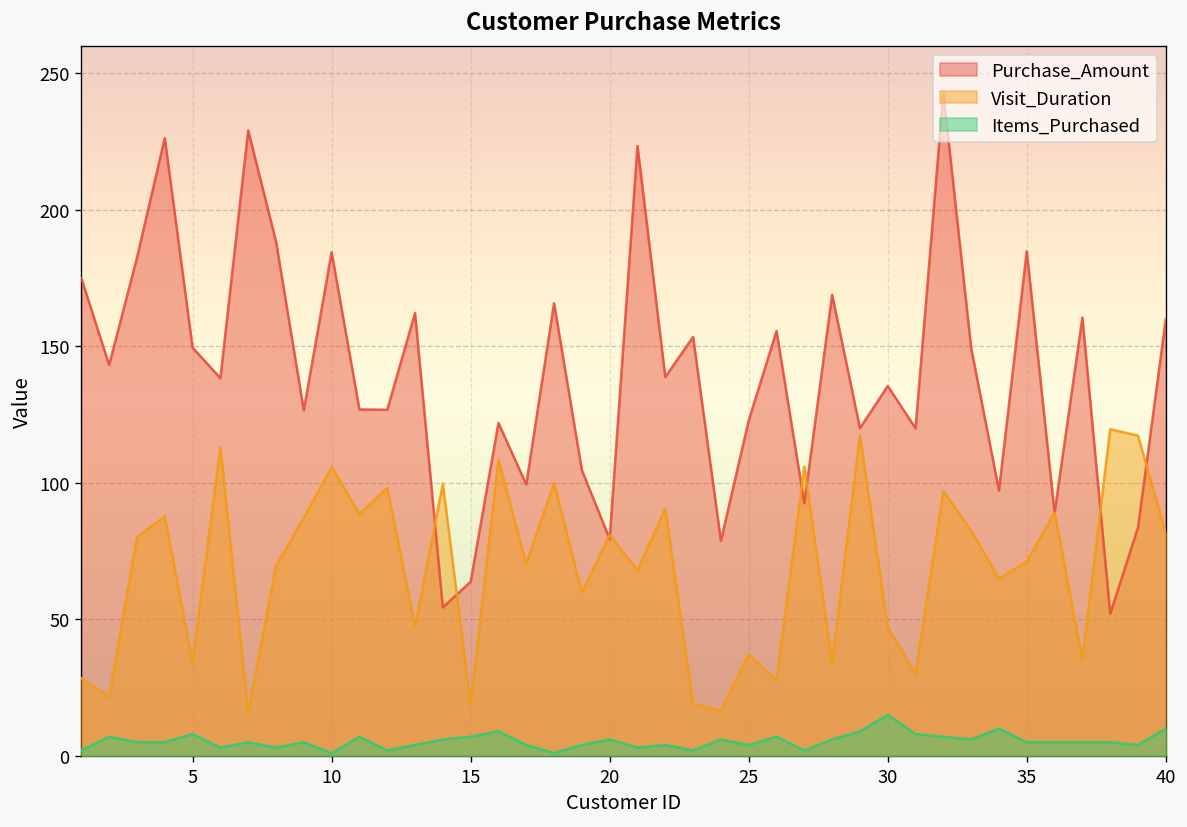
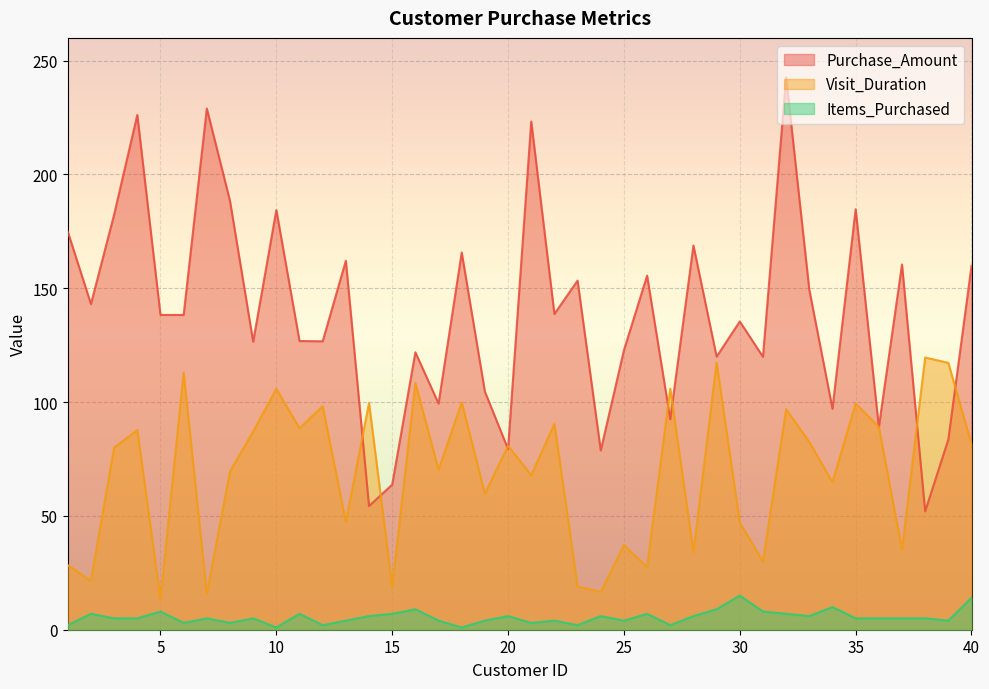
  {
    "Purchase_Amount": {
-     "5": 149,
+     "5": 138,
      "10": 184,
      "15": 64,
      "20": 79,
      "25": 123,
      "30": 135,
      "35": 185,
      "40": 160
    },
    "Visit_Duration": {
-     "5": 34,
+     "5": 13,
      "10": 106,
      "15": 19,
      "20": 81,
      "25": 37,
      "30": 47,
-     "35": 71,
+     "35": 99,
      "40": 82
    },
    "Items_Purchased": {
      "5": 8,
      "10": 1,
      "15": 7,
      "20": 6,
      "25": 4,
      "30": 15,
      "35": 5,
-     "40": 10
+     "40": 14
    }
  }
